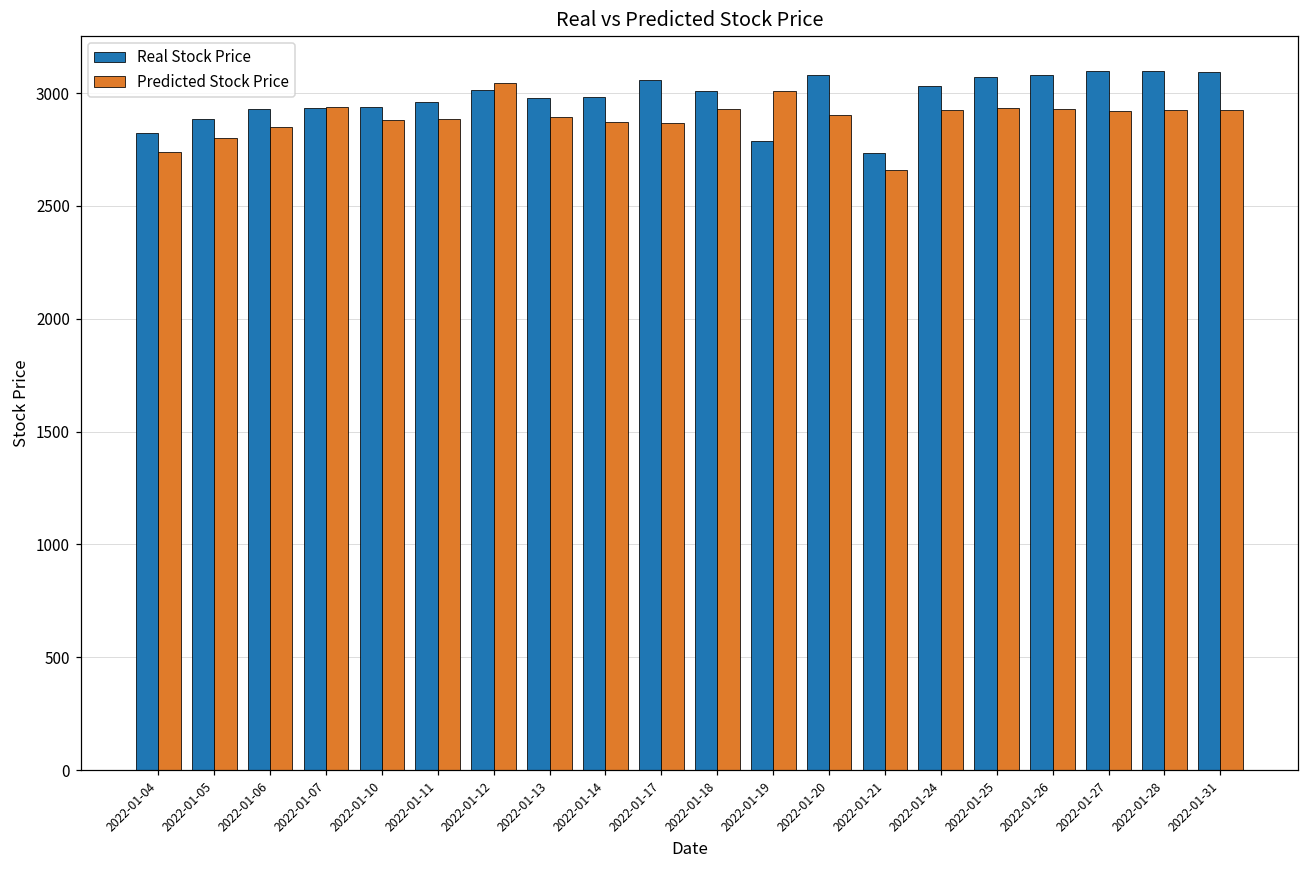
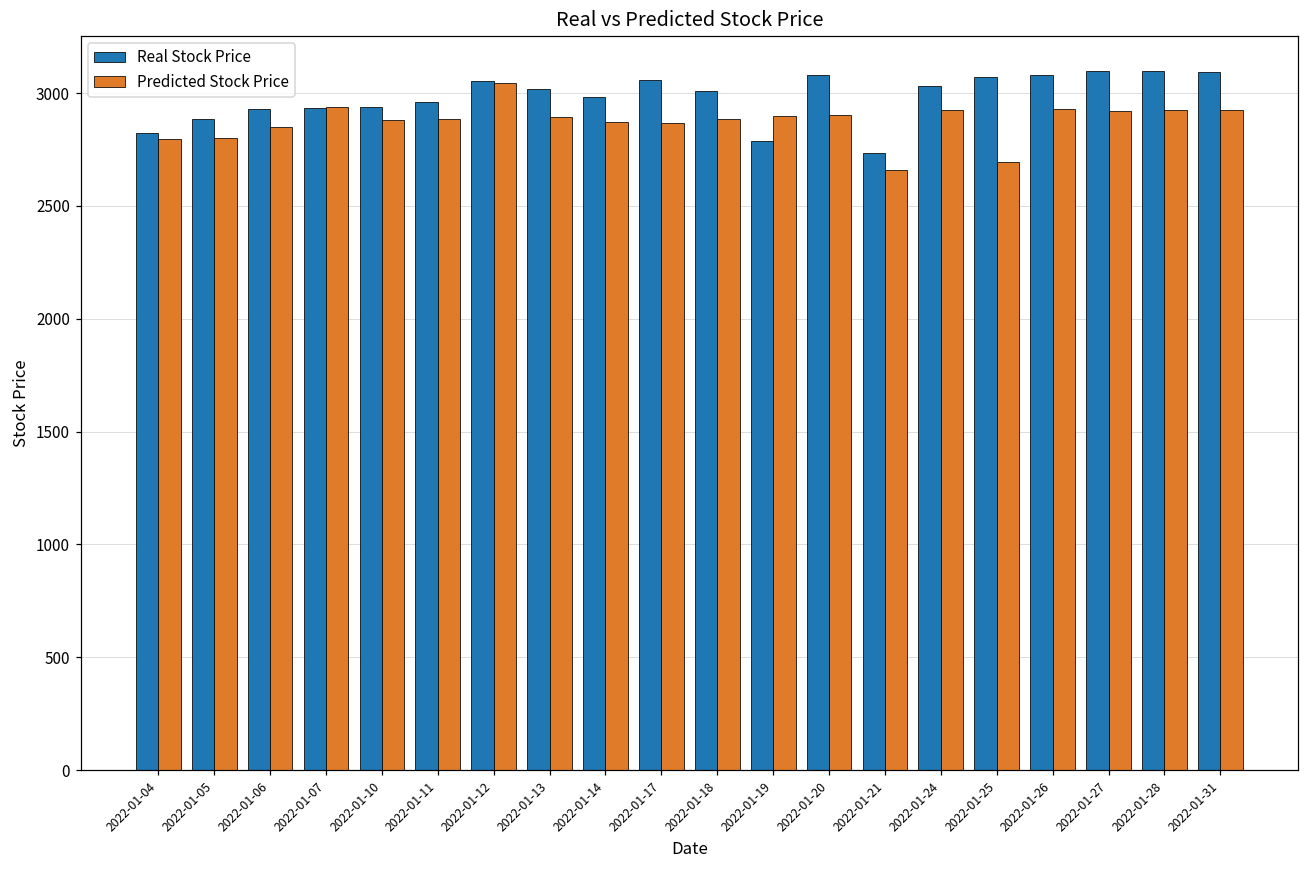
  {
    "Real Stock Price": {
      "2022-01-04": 2830,
      "2022-01-05": 2890,
      "2022-01-06": 2930,
      "2022-01-07": 2930,
      "2022-01-10": 2940,
      "2022-01-11": 2960,
-     "2022-01-12": 3010,
-     "2022-01-13": 2980,
+     "2022-01-12": 3060,
+     "2022-01-13": 3020,
      "2022-01-14": 2980,
      "2022-01-17": 3060,
      "2022-01-18": 3010,
      "2022-01-19": 2790,
      "2022-01-20": 3080,
      "2022-01-21": 2740,
      "2022-01-24": 3030,
      "2022-01-25": 3070,
      "2022-01-26": 3080,
      "2022-01-27": 3100,
      "2022-01-28": 3100,
      "2022-01-31": 3100
    },
    "Predicted Stock Price": {
-     "2022-01-04": 2740,
+     "2022-01-04": 2800,
      "2022-01-05": 2800,
      "2022-01-06": 2850,
      "2022-01-07": 2940,
      "2022-01-10": 2880,
      "2022-01-11": 2890,
      "2022-01-12": 3050,
      "2022-01-13": 2890,
      "2022-01-14": 2870,
      "2022-01-17": 2870,
-     "2022-01-18": 2930,
-     "2022-01-19": 3010,
+     "2022-01-18": 2880,
+     "2022-01-19": 2900,
      "2022-01-20": 2900,
      "2022-01-21": 2660,
      "2022-01-24": 2930,
-     "2022-01-25": 2930,
+     "2022-01-25": 2700,
      "2022-01-26": 2930,
      "2022-01-27": 2920,
      "2022-01-28": 2920,
      "2022-01-31": 2930
    }
  }
